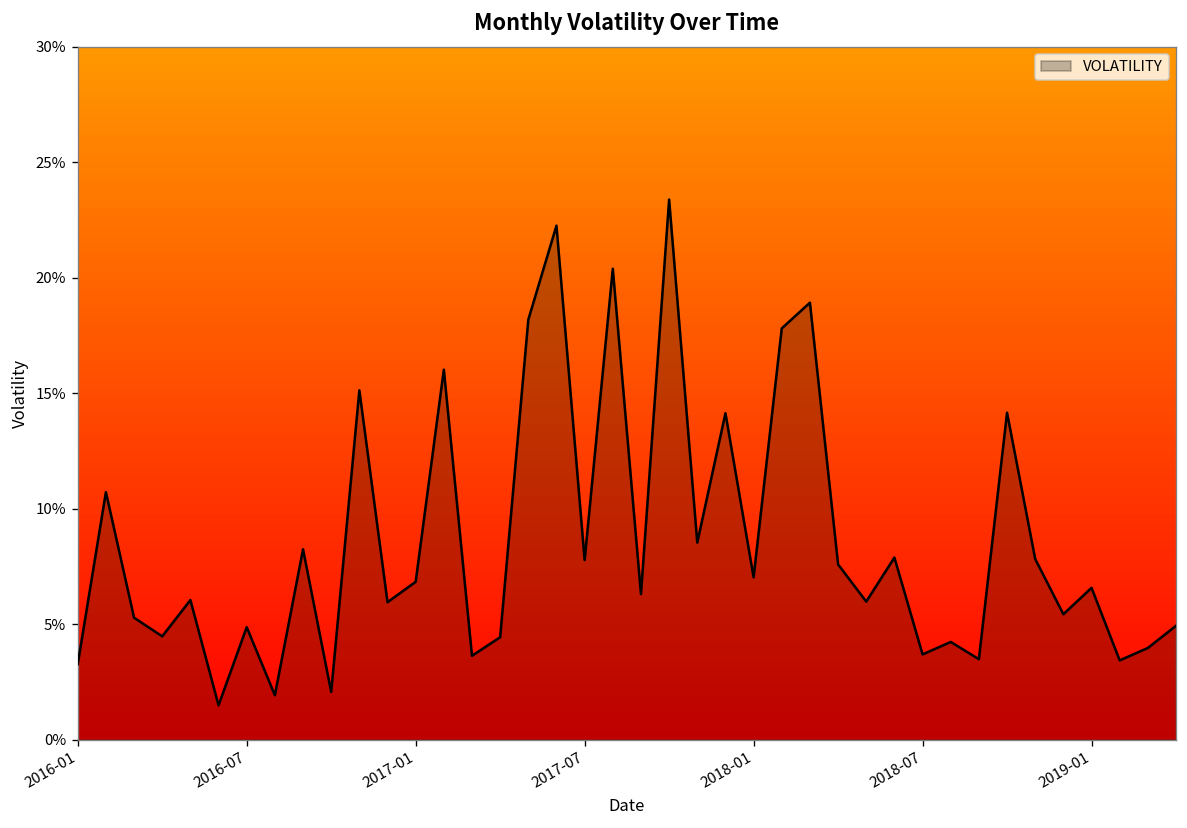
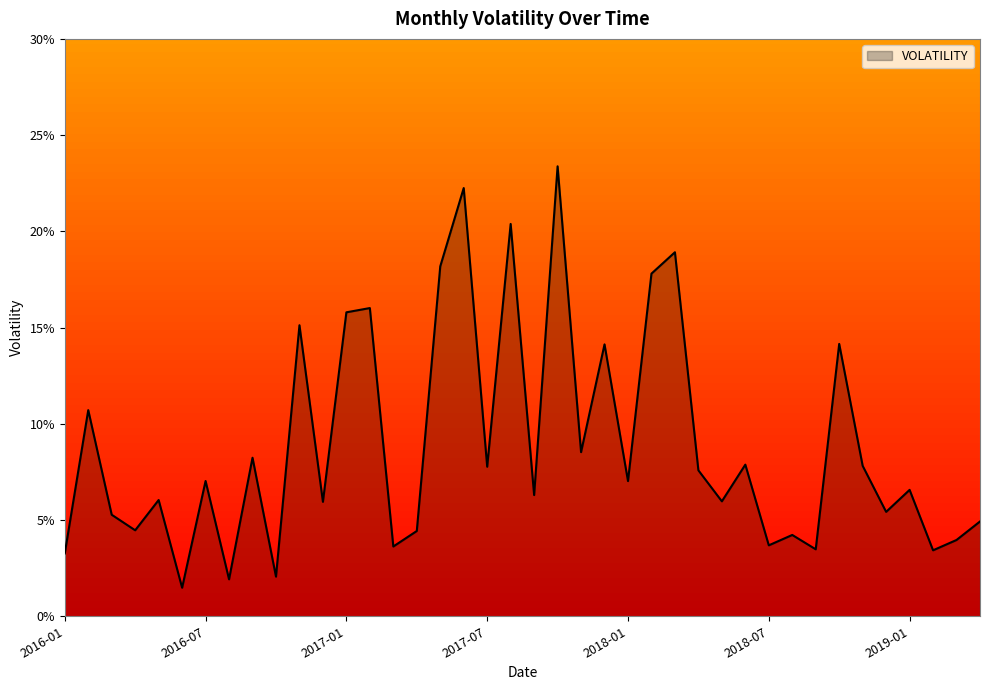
  {
    "2016-01": "3.3%",
-   "2016-07": "4.9%",
-   "2017-01": "6.8%",
+   "2016-07": "7.0%",
+   "2017-01": "15.8%",
    "2017-07": "7.8%",
    "2018-01": "7.0%",
    "2018-07": "3.7%",
    "2019-01": "6.6%"
  }
